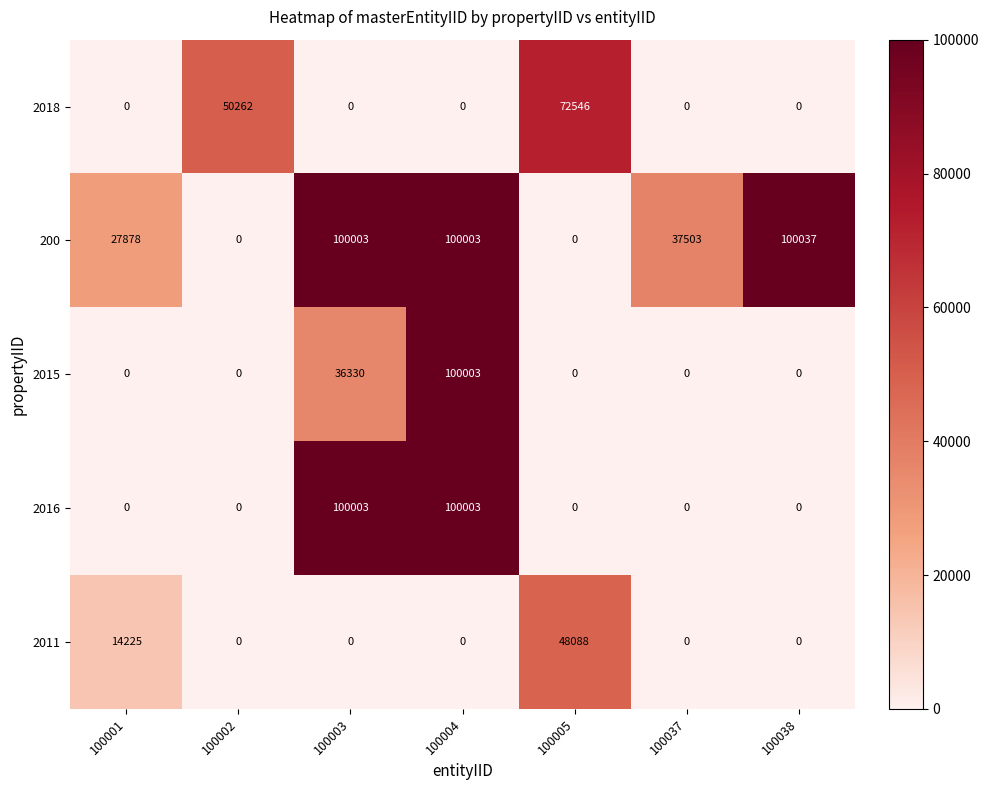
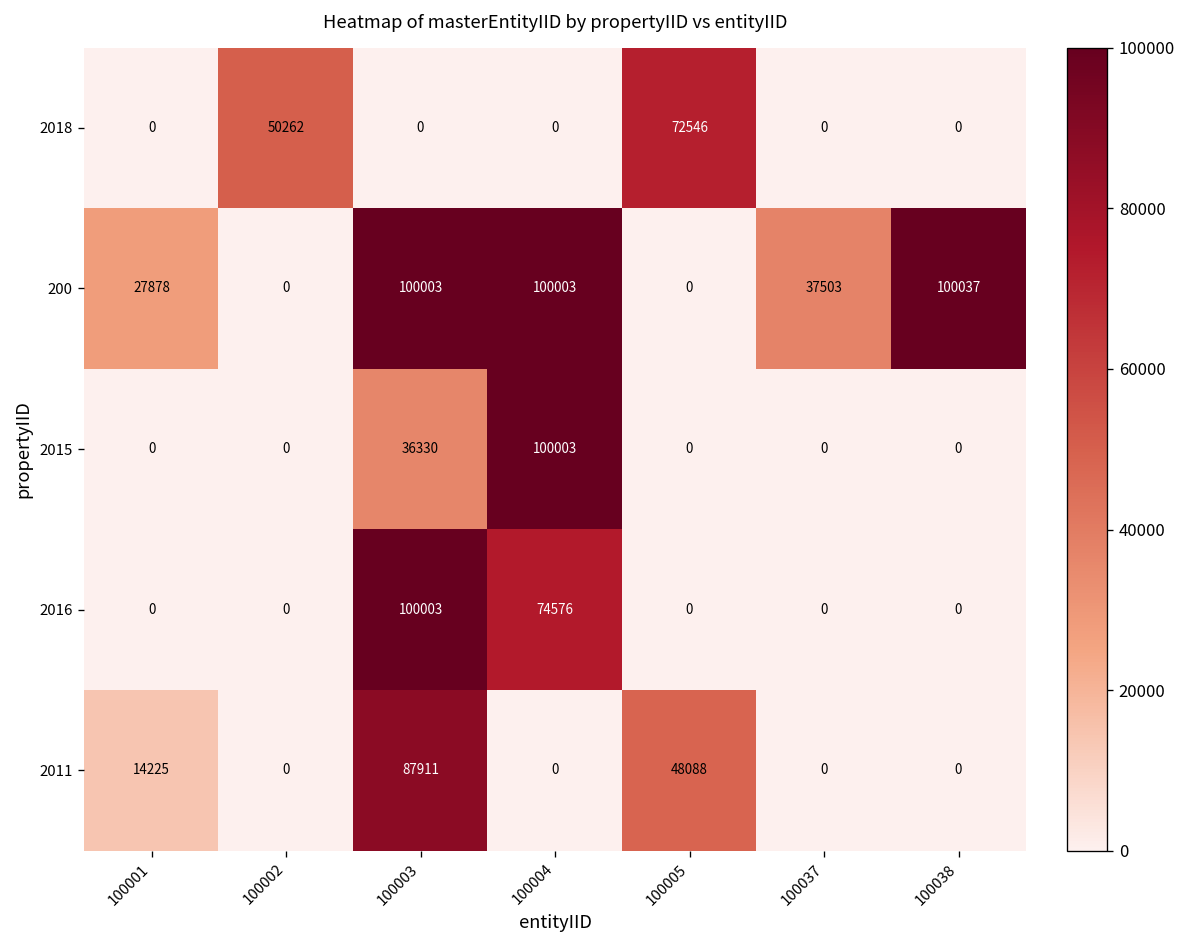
  {
    "2018": {
      "100001": 0,
      "100002": 50262,
      "100003": 0,
      "100004": 0,
      "100005": 72546,
      "100037": 0,
      "100038": 0
    },
    "200": {
      "100001": 27878,
      "100002": 0,
      "100003": 100003,
      "100004": 100003,
      "100005": 0,
      "100037": 37503,
      "100038": 100037
    },
    "2015": {
      "100001": 0,
      "100002": 0,
      "100003": 36330,
      "100004": 100003,
      "100005": 0,
      "100037": 0,
      "100038": 0
    },
    "2016": {
      "100001": 0,
      "100002": 0,
      "100003": 100003,
-     "100004": 100003,
+     "100004": 74576,
      "100005": 0,
      "100037": 0,
      "100038": 0
    },
    "2011": {
      "100001": 14225,
      "100002": 0,
-     "100003": 0,
+     "100003": 87911,
      "100004": 0,
      "100005": 48088,
      "100037": 0,
      "100038": 0
    }
  }
